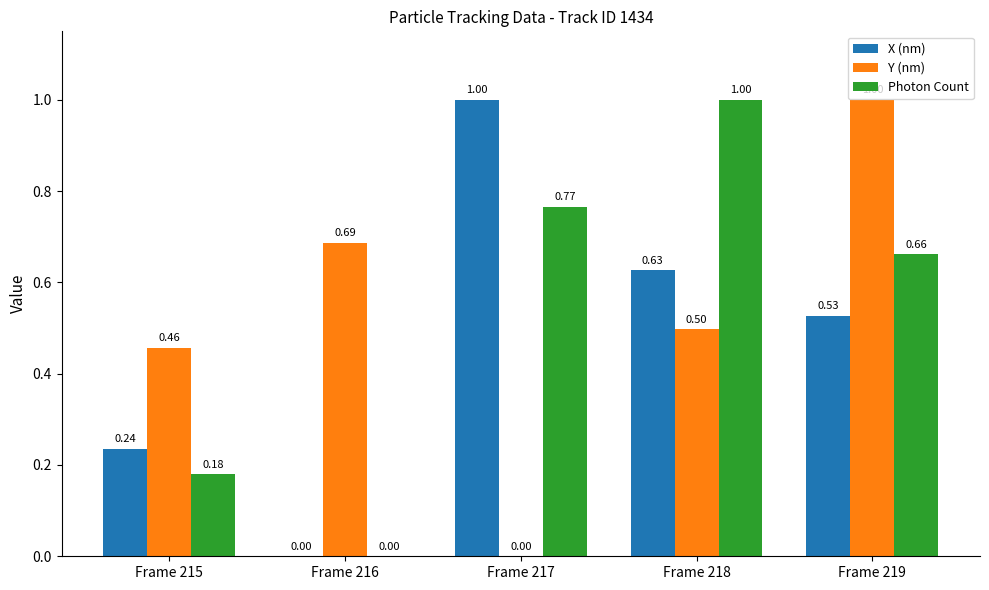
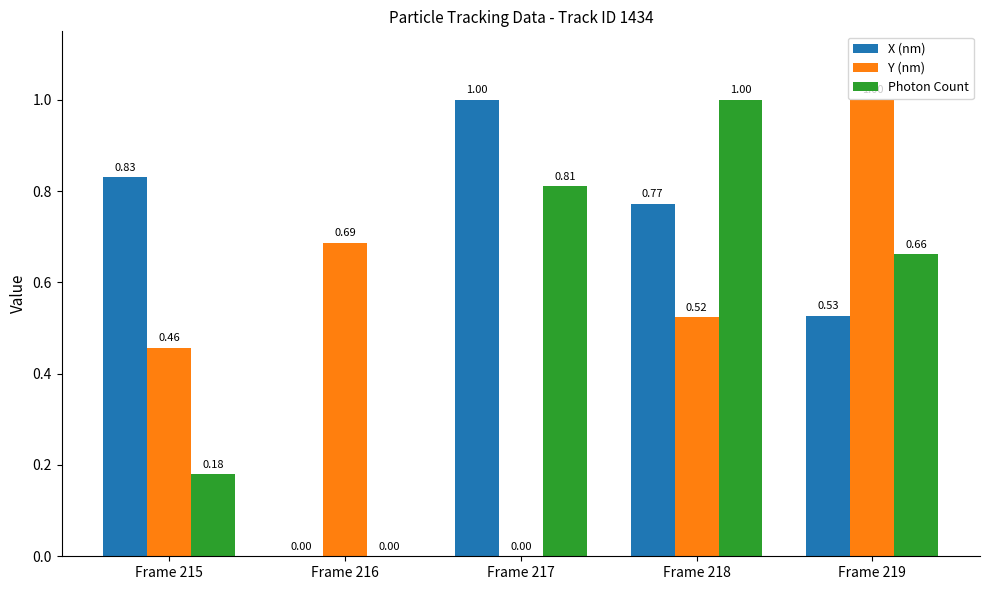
  {
    "X (nm)": {
-     "Frame 215": 0.24,
+     "Frame 215": 0.83,
      "Frame 216": 0.00,
      "Frame 217": 1.00,
-     "Frame 218": 0.63,
+     "Frame 218": 0.77,
      "Frame 219": 0.53
    },
    "Y (nm)": {
      "Frame 215": 0.46,
      "Frame 216": 0.69,
      "Frame 217": 0.00,
-     "Frame 218": 0.50
+     "Frame 218": 0.52
    },
    "Photon Count": {
      "Frame 215": 0.18,
      "Frame 216": 0.00,
-     "Frame 217": 0.77,
+     "Frame 217": 0.81,
      "Frame 218": 1.00,
      "Frame 219": 0.66
    }
  }
